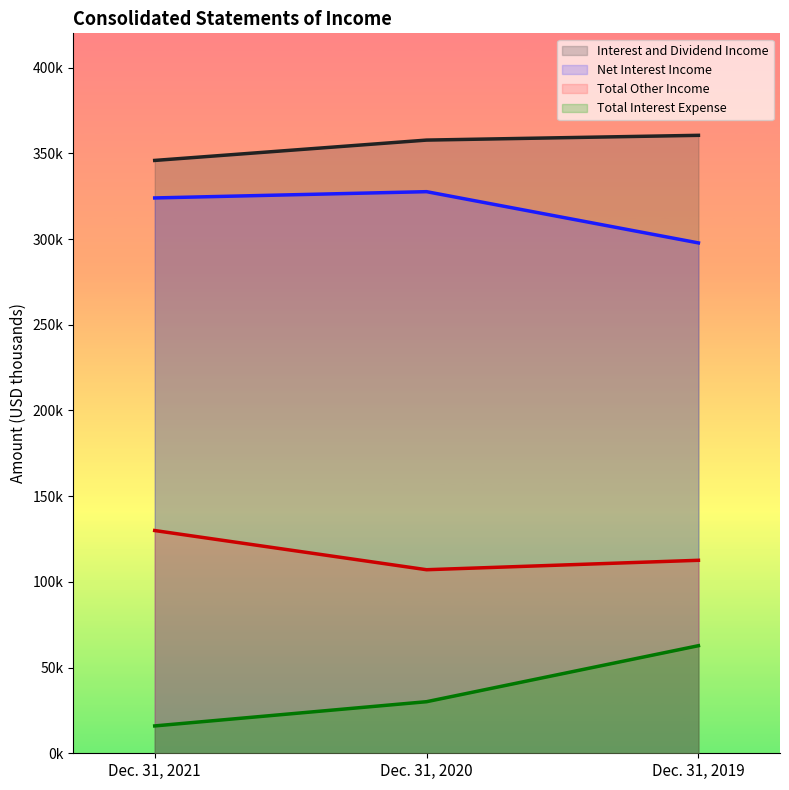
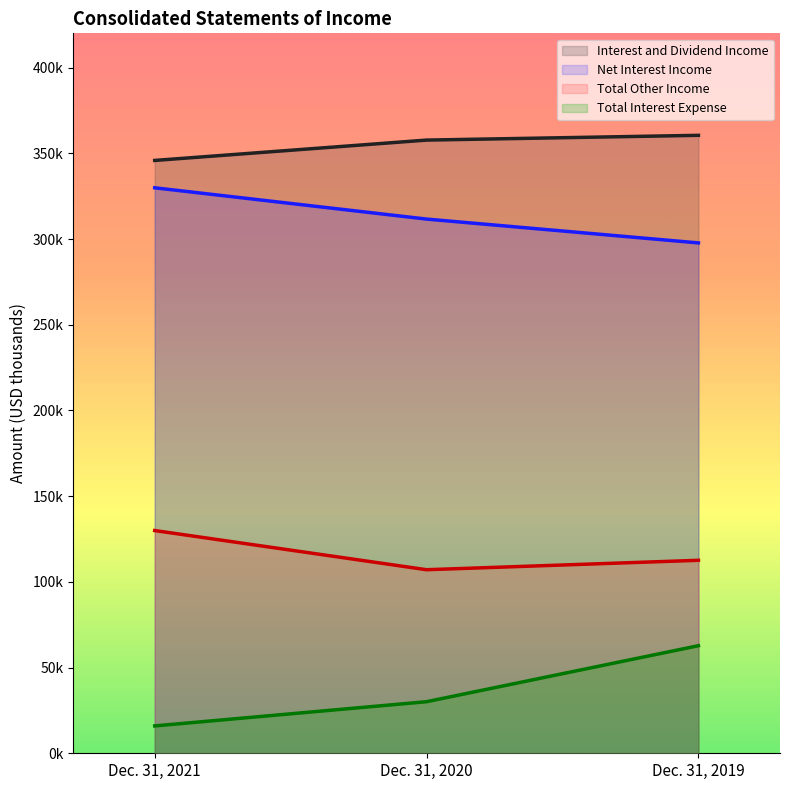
  {
    "Net Interest Income": {
-     "Dec. 31, 2021": 324000,
-     "Dec. 31, 2020": 328000,
+     "Dec. 31, 2021": 330000,
+     "Dec. 31, 2020": 312000,
      "Dec. 31, 2019": 298000
    },
    "Total Other Income": {
      "Dec. 31, 2021": 130000,
      "Dec. 31, 2020": 107000,
      "Dec. 31, 2019": 113000
    }
  }
